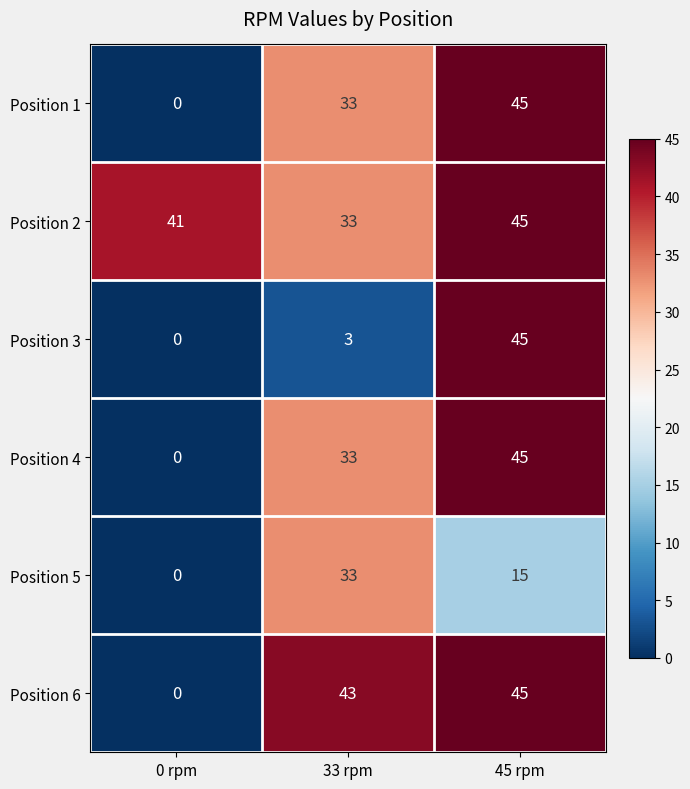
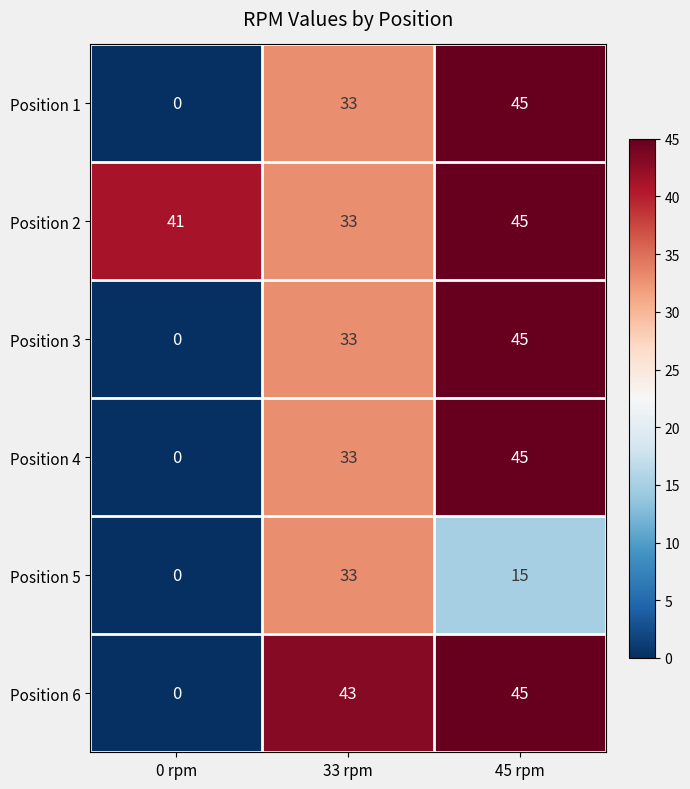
  {
    "Position 1": {
      "0 rpm": 0,
      "33 rpm": 33,
      "45 rpm": 45
    },
    "Position 2": {
      "0 rpm": 41,
      "33 rpm": 33,
      "45 rpm": 45
    },
    "Position 3": {
      "0 rpm": 0,
-     "33 rpm": 3,
+     "33 rpm": 33,
      "45 rpm": 45
    },
    "Position 4": {
      "0 rpm": 0,
      "33 rpm": 33,
      "45 rpm": 45
    },
    "Position 5": {
      "0 rpm": 0,
      "33 rpm": 33,
      "45 rpm": 15
    },
    "Position 6": {
      "0 rpm": 0,
      "33 rpm": 43,
      "45 rpm": 45
    }
  }
